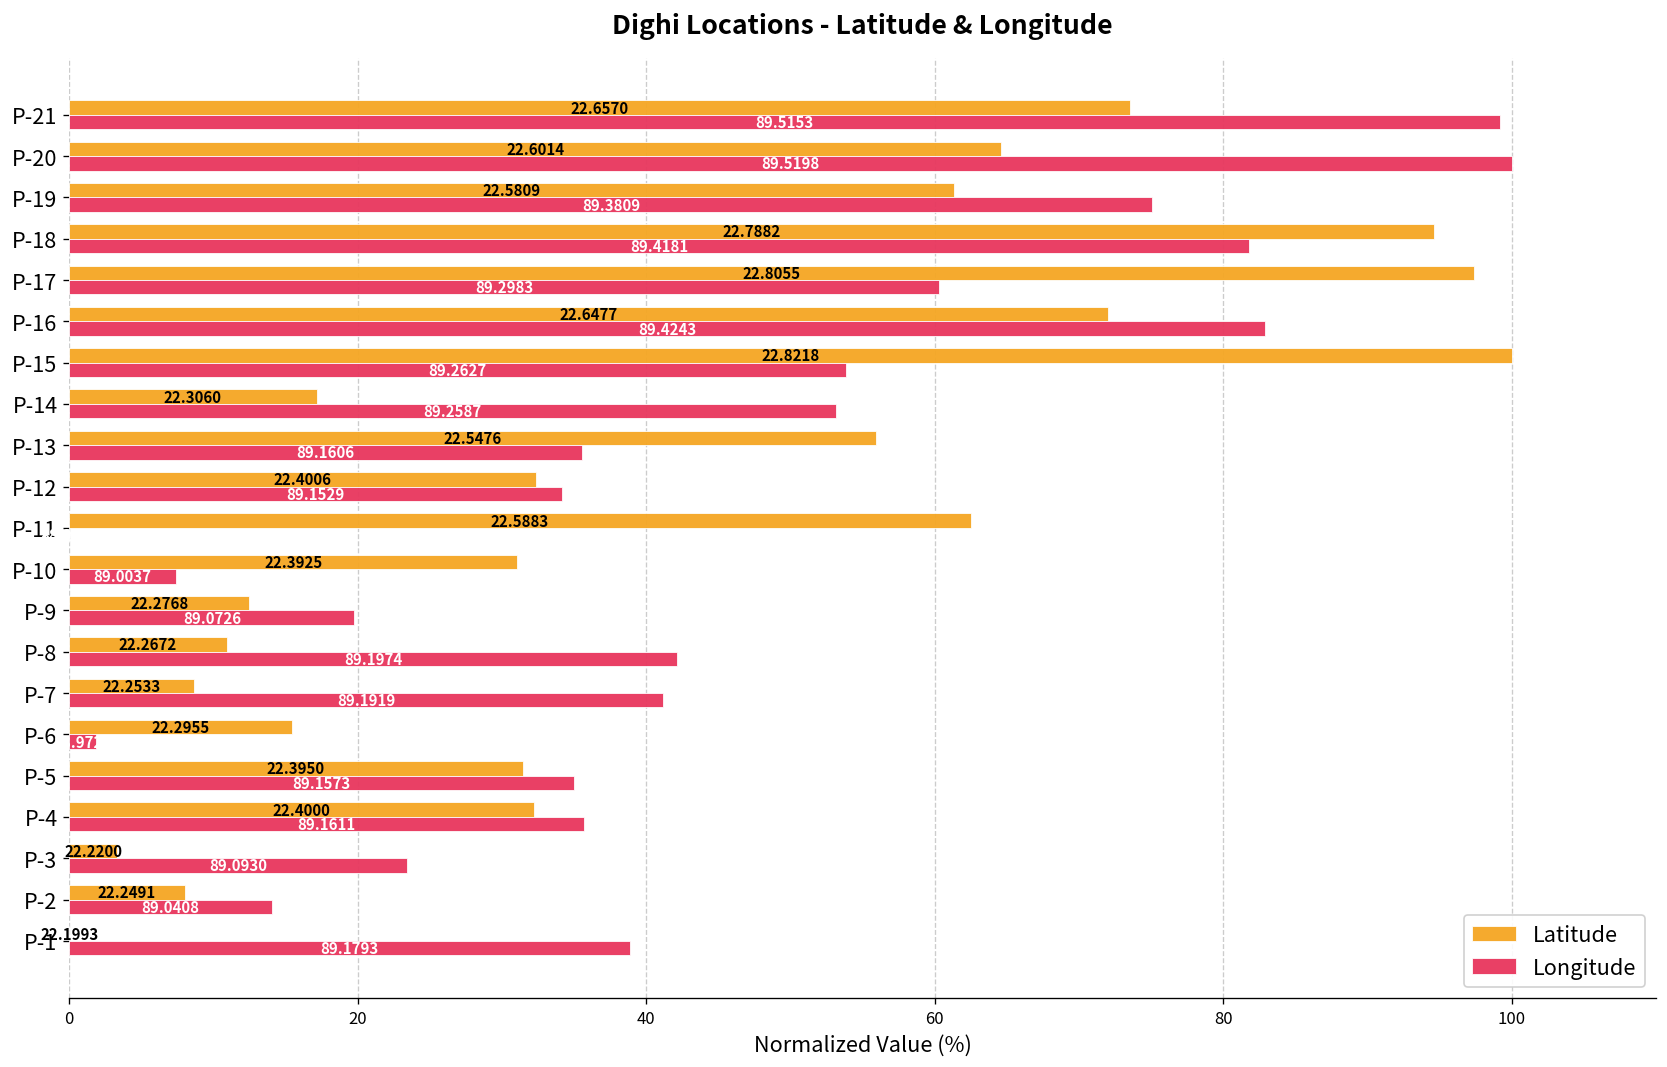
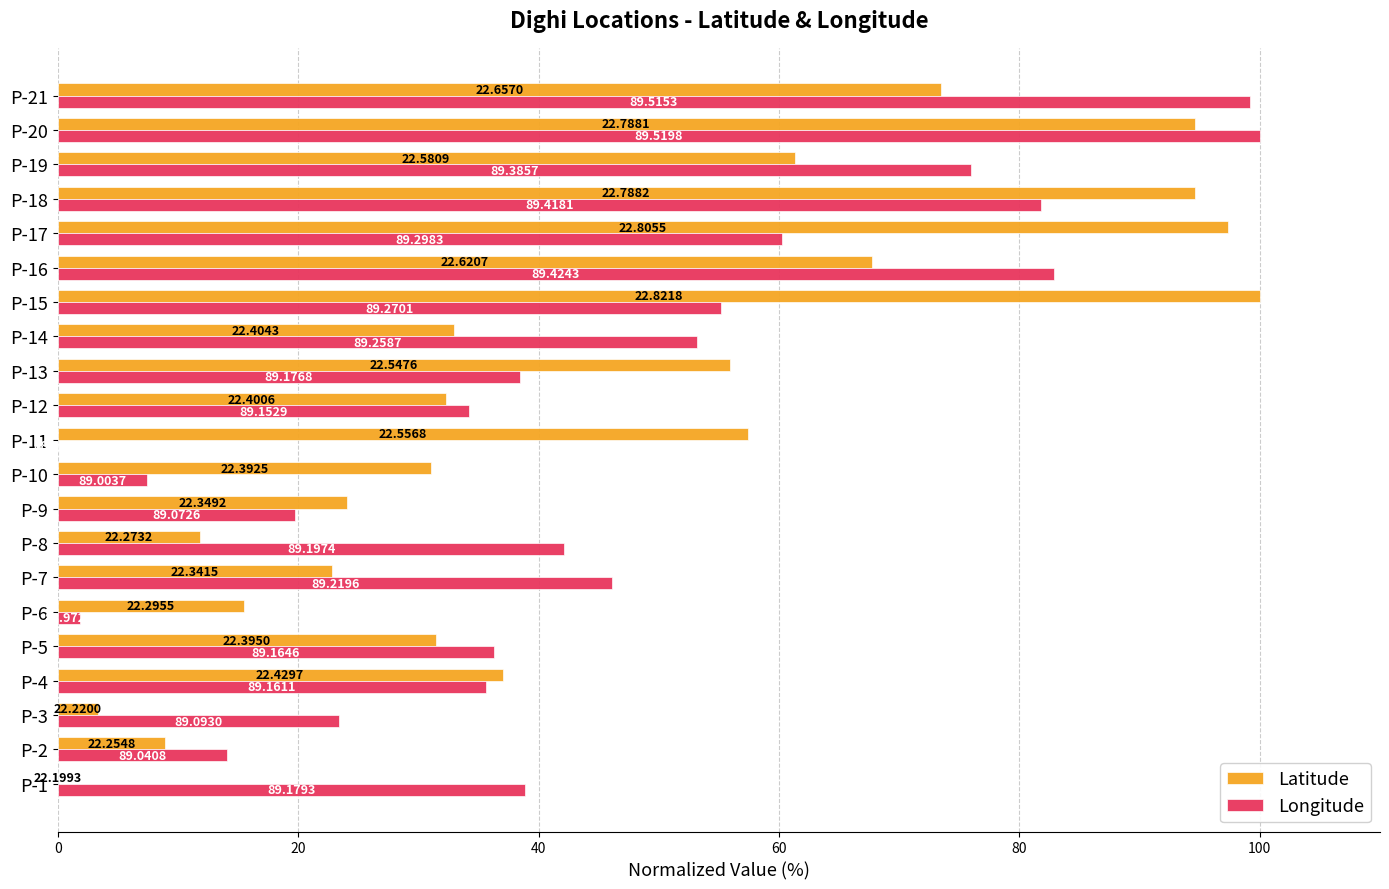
  {
    "Latitude": {
-     "P-20": 22.6014,
-     "P-16": 22.6477,
-     "P-14": 22.3060,
-     "P-11": 22.5883,
-     "P-9": 22.2768,
-     "P-8": 22.2672,
-     "P-7": 22.2533,
-     "P-4": 22.4000,
-     "P-2": 22.2491
+     "P-20": 22.7881,
+     "P-16": 22.6207,
+     "P-14": 22.4043,
+     "P-11": 22.5568,
+     "P-9": 22.3492,
+     "P-8": 22.2732,
+     "P-7": 22.3415,
+     "P-4": 22.4297,
+     "P-2": 22.2548
    },
    "Longitude": {
-     "P-19": 89.3809,
-     "P-15": 89.2627,
-     "P-13": 89.1606,
-     "P-7": 89.1919,
-     "P-5": 89.1573
+     "P-19": 89.3857,
+     "P-15": 89.2701,
+     "P-13": 89.1768,
+     "P-7": 89.2196,
+     "P-5": 89.1646
    }
  }
